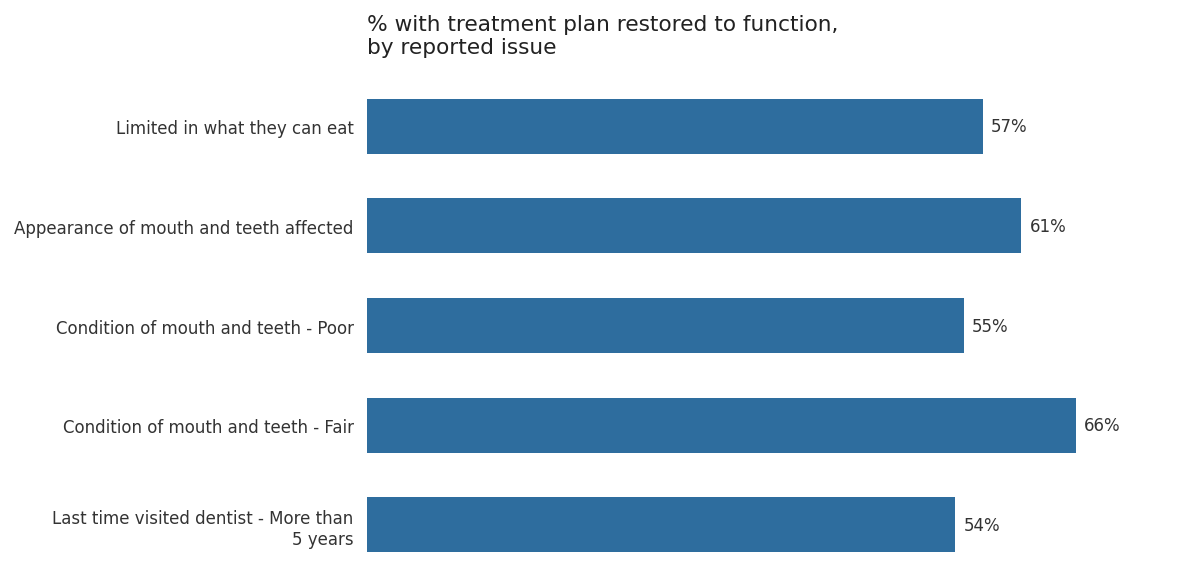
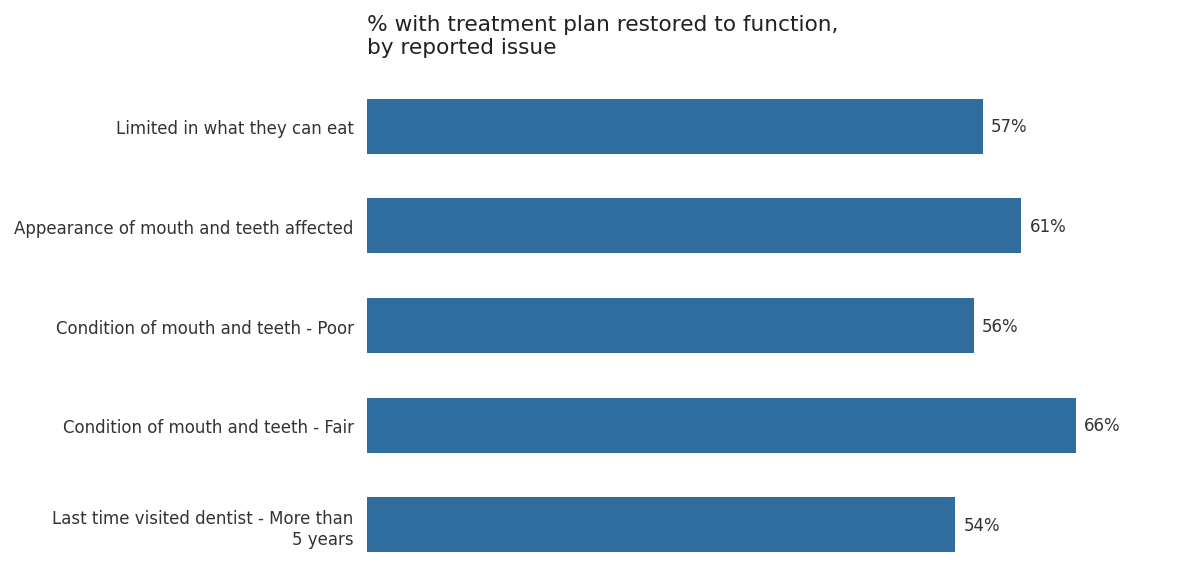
  {
    "Limited in what they can eat": "57%",
    "Appearance of mouth and teeth affected": "61%",
-   "Condition of mouth and teeth - Poor": "55%",
+   "Condition of mouth and teeth - Poor": "56%",
    "Condition of mouth and teeth - Fair": "66%",
    "Last time visited dentist - More than 5 years": "54%"
  }
